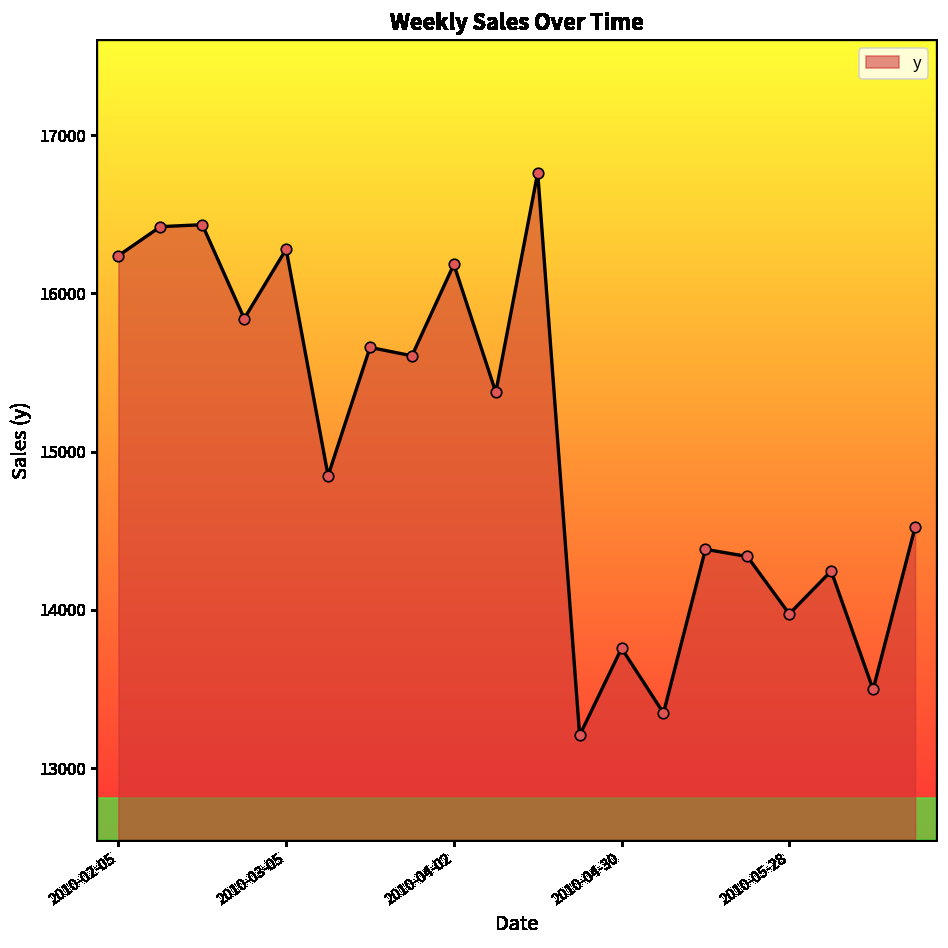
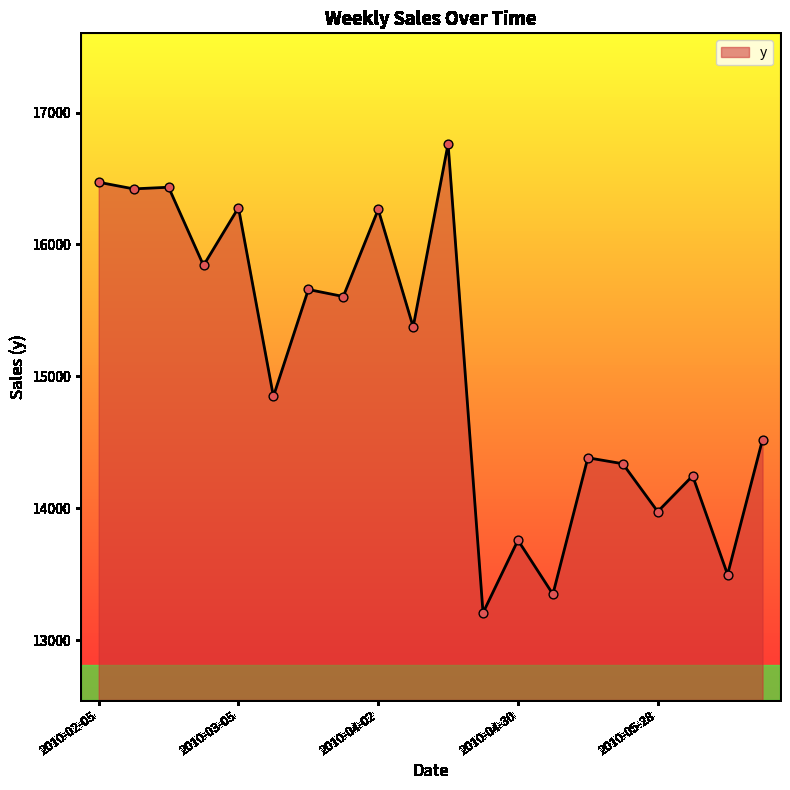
  {
-   "2010-02-05": 16240,
+   "2010-02-05": 16470,
    "2010-03-05": 16280,
-   "2010-04-02": 16180,
+   "2010-04-02": 16260,
    "2010-04-30": 13760,
    "2010-05-28": 13970
  }
